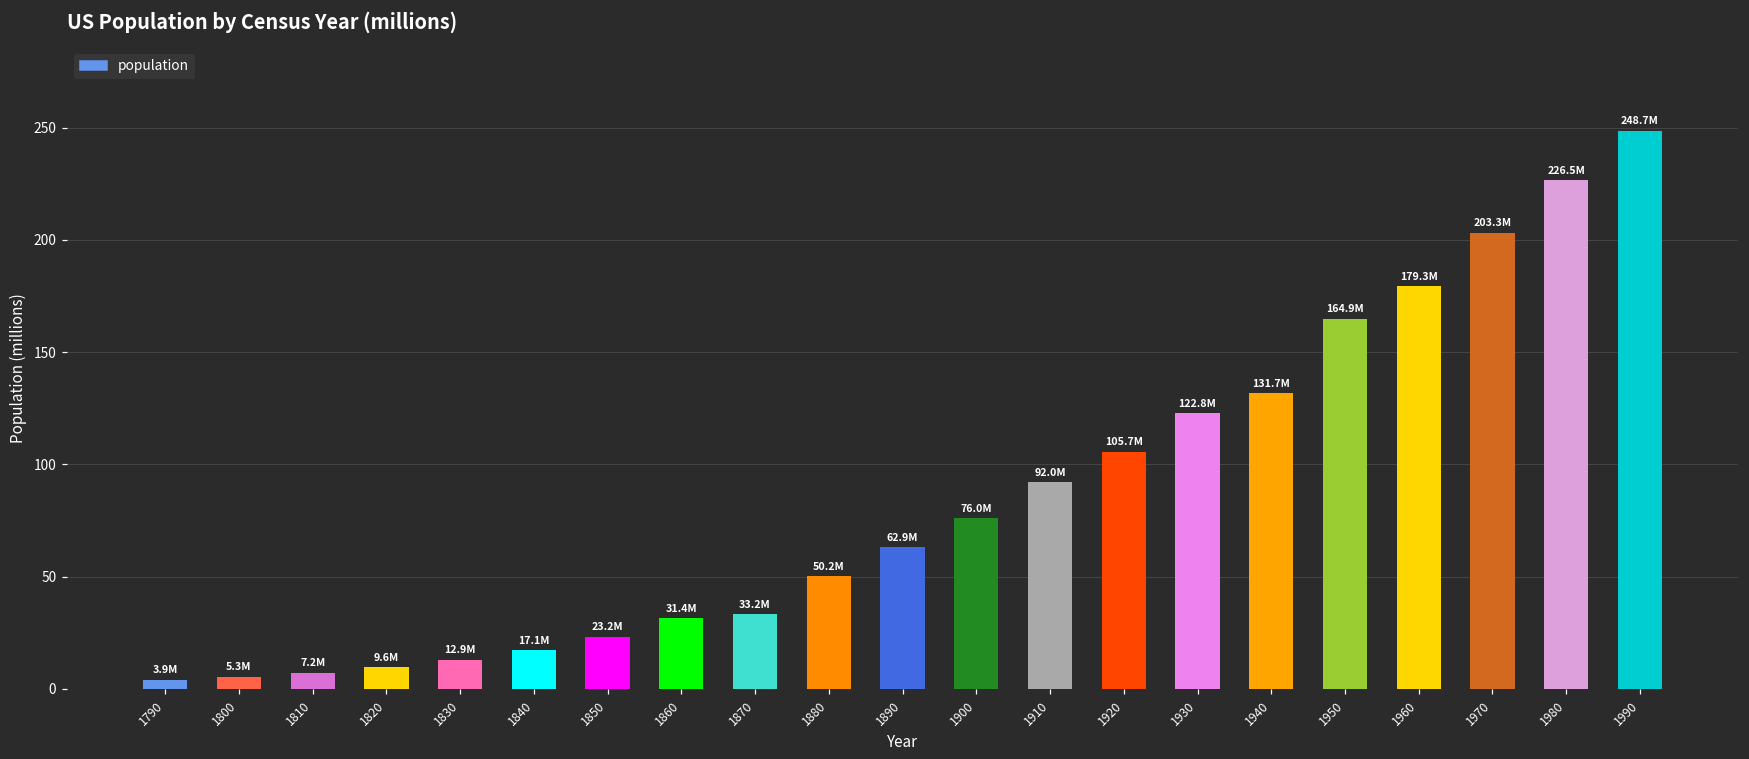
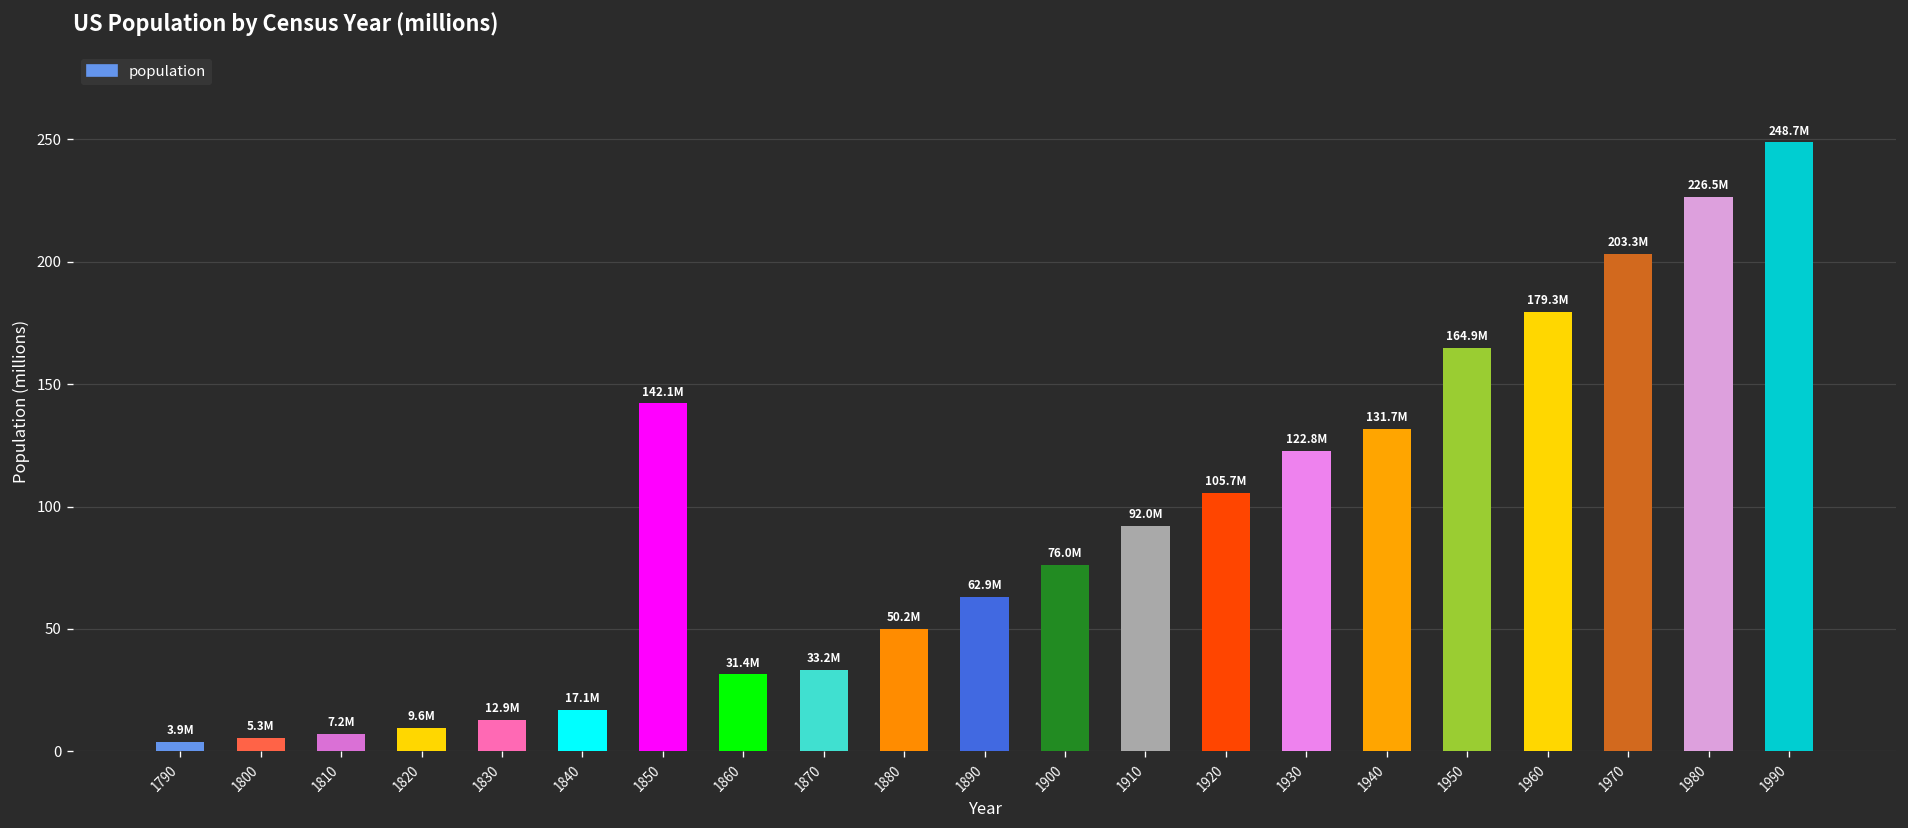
  {
    "1790": "3.9M",
    "1800": "5.3M",
    "1810": "7.2M",
    "1820": "9.6M",
    "1830": "12.9M",
    "1840": "17.1M",
-   "1850": "23.2M",
+   "1850": "142.1M",
    "1860": "31.4M",
    "1870": "33.2M",
    "1880": "50.2M",
    "1890": "62.9M",
    "1900": "76.0M",
    "1910": "92.0M",
    "1920": "105.7M",
    "1930": "122.8M",
    "1940": "131.7M",
    "1950": "164.9M",
    "1960": "179.3M",
    "1970": "203.3M",
    "1980": "226.5M",
    "1990": "248.7M"
  }
